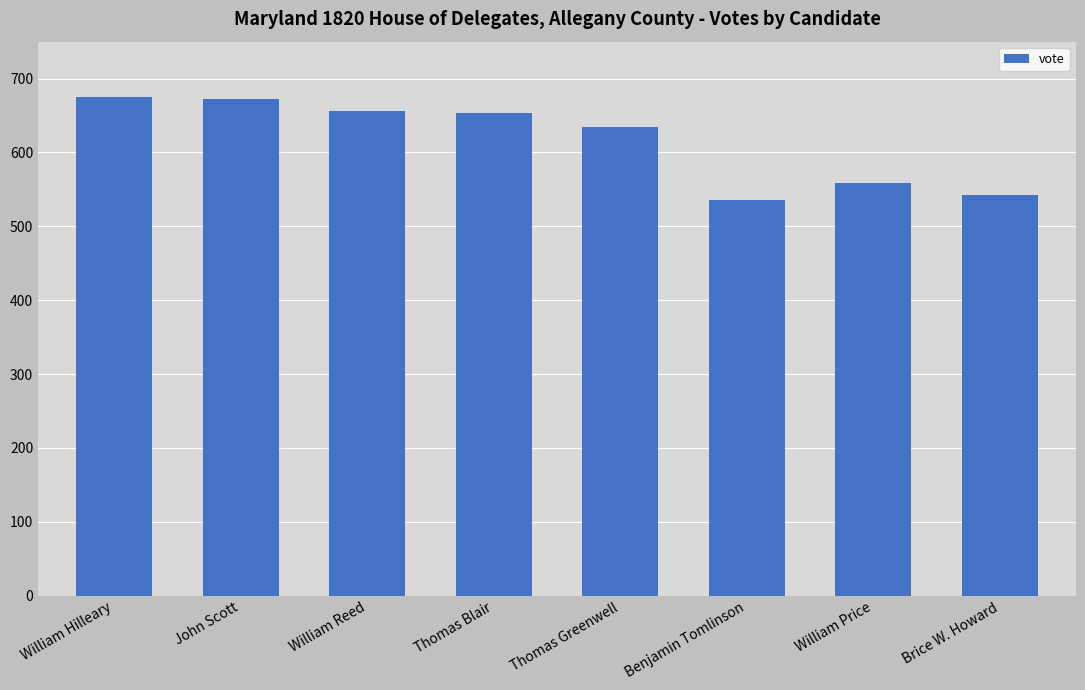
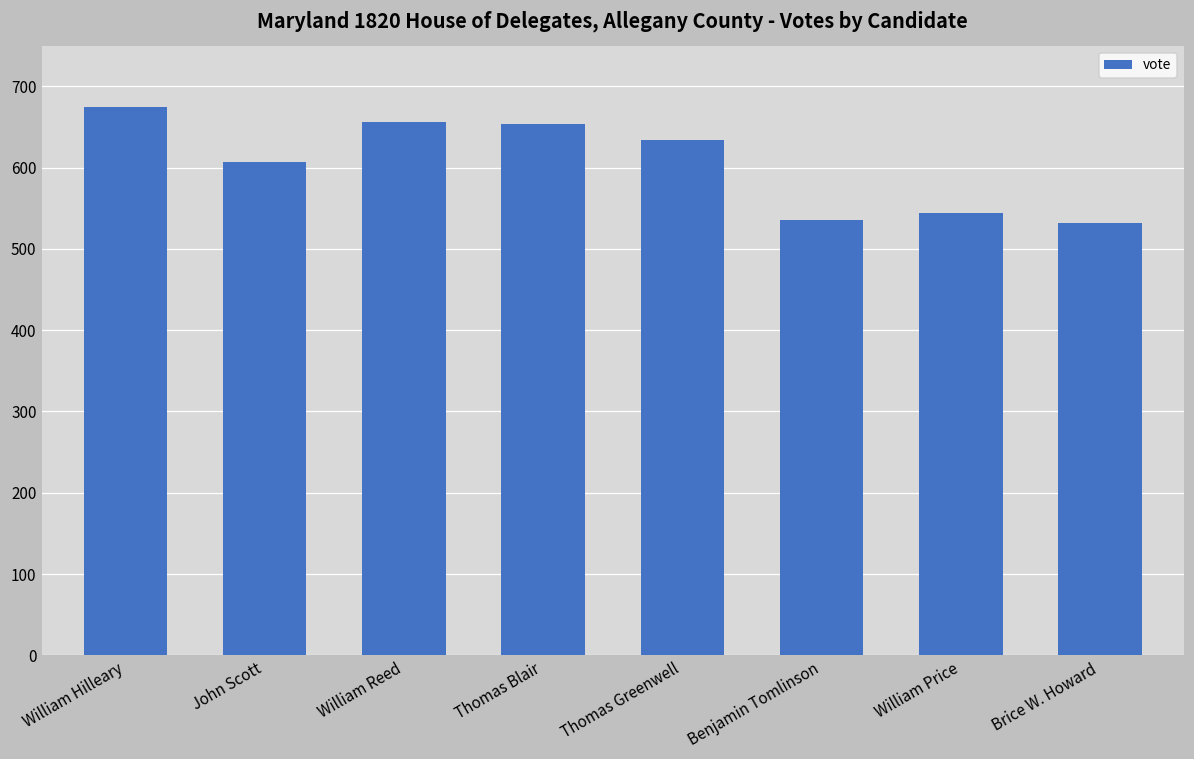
  {
    "William Hilleary": 680,
-   "John Scott": 670,
+   "John Scott": 610,
    "William Reed": 660,
    "Thomas Blair": 650,
    "Thomas Greenwell": 630,
    "Benjamin Tomlinson": 540,
-   "William Price": 560,
-   "Brice W. Howard": 540
+   "William Price": 540,
+   "Brice W. Howard": 530
  }
